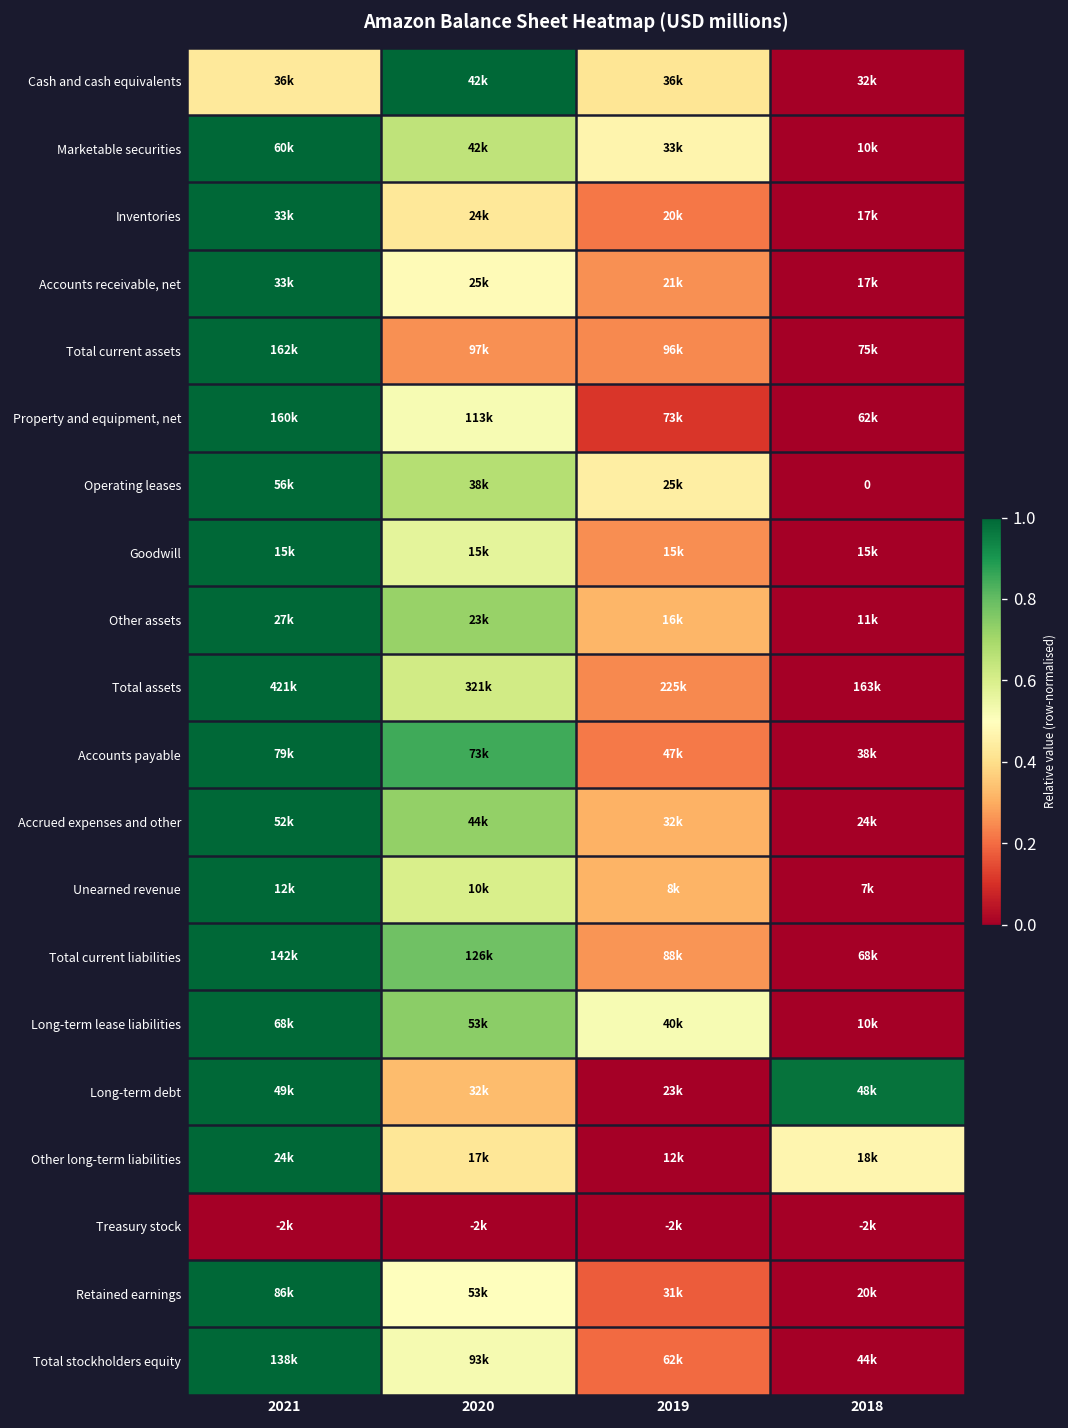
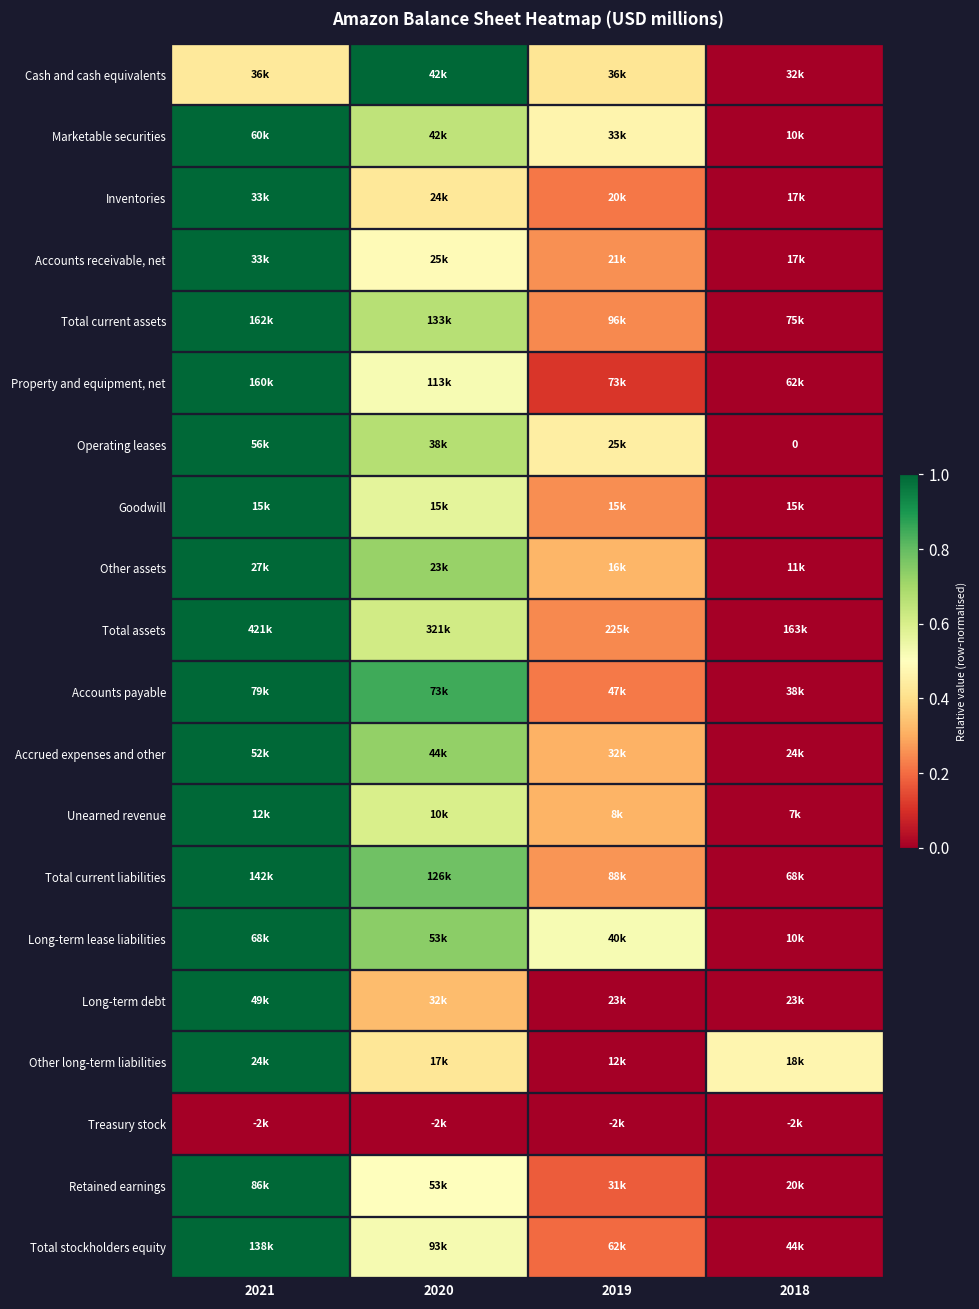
  {
    "Cash and cash equivalents": {
      "2021": "36k",
      "2020": "42k",
      "2019": "36k",
      "2018": "32k"
    },
    "Marketable securities": {
      "2021": "60k",
      "2020": "42k",
      "2019": "33k",
      "2018": "10k"
    },
    "Inventories": {
      "2021": "33k",
      "2020": "24k",
      "2019": "20k",
      "2018": "17k"
    },
    "Accounts receivable, net": {
      "2021": "33k",
      "2020": "25k",
      "2019": "21k",
      "2018": "17k"
    },
    "Total current assets": {
      "2021": "162k",
-     "2020": "97k",
+     "2020": "133k",
      "2019": "96k",
      "2018": "75k"
    },
    "Property and equipment, net": {
      "2021": "160k",
      "2020": "113k",
      "2019": "73k",
      "2018": "62k"
    },
    "Operating leases": {
      "2021": "56k",
      "2020": "38k",
      "2019": "25k",
      "2018": "0"
    },
    "Goodwill": {
      "2021": "15k",
      "2020": "15k",
      "2019": "15k",
      "2018": "15k"
    },
    "Other assets": {
      "2021": "27k",
      "2020": "23k",
      "2019": "16k",
      "2018": "11k"
    },
    "Total assets": {
      "2021": "421k",
      "2020": "321k",
      "2019": "225k",
      "2018": "163k"
    },
    "Accounts payable": {
      "2021": "79k",
      "2020": "73k",
      "2019": "47k",
      "2018": "38k"
    },
    "Accrued expenses and other": {
      "2021": "52k",
      "2020": "44k",
      "2019": "32k",
      "2018": "24k"
    },
    "Unearned revenue": {
      "2021": "12k",
      "2020": "10k",
      "2019": "8k",
      "2018": "7k"
    },
    "Total current liabilities": {
      "2021": "142k",
      "2020": "126k",
      "2019": "88k",
      "2018": "68k"
    },
    "Long-term lease liabilities": {
      "2021": "68k",
      "2020": "53k",
      "2019": "40k",
      "2018": "10k"
    },
    "Long-term debt": {
      "2021": "49k",
      "2020": "32k",
      "2019": "23k",
-     "2018": "48k"
+     "2018": "23k"
    },
    "Other long-term liabilities": {
      "2021": "24k",
      "2020": "17k",
      "2019": "12k",
      "2018": "18k"
    },
    "Treasury stock": {
      "2021": "-2k",
      "2020": "-2k",
      "2019": "-2k",
      "2018": "-2k"
    },
    "Retained earnings": {
      "2021": "86k",
      "2020": "53k",
      "2019": "31k",
      "2018": "20k"
    },
    "Total stockholders equity": {
      "2021": "138k",
      "2020": "93k",
      "2019": "62k",
      "2018": "44k"
    }
  }
